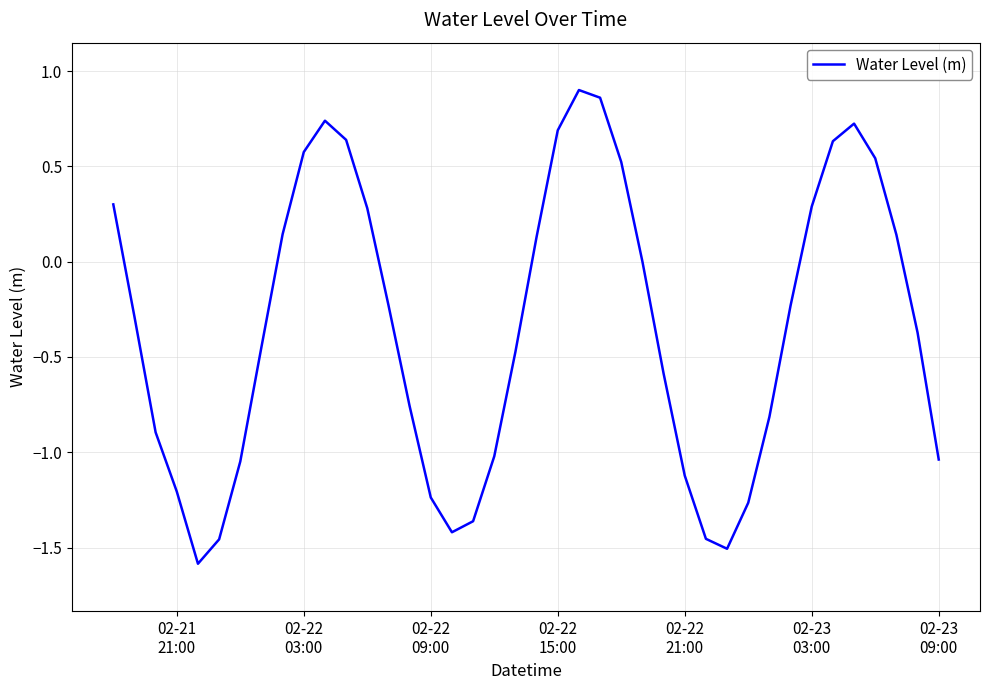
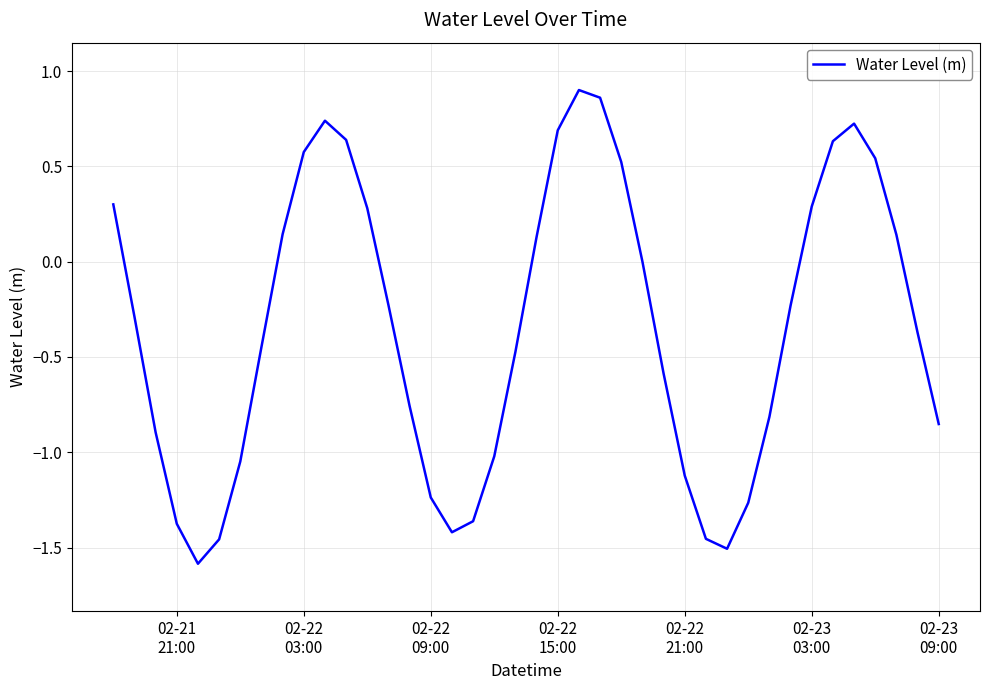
  {
-   "02-21 21:00": -1.21,
+   "02-21 21:00": -1.38,
    "02-22 03:00": 0.58,
    "02-22 09:00": -1.24,
    "02-22 15:00": 0.69,
    "02-22 21:00": -1.12,
    "02-23 03:00": 0.29,
-   "02-23 09:00": -1.04
+   "02-23 09:00": -0.85
  }
